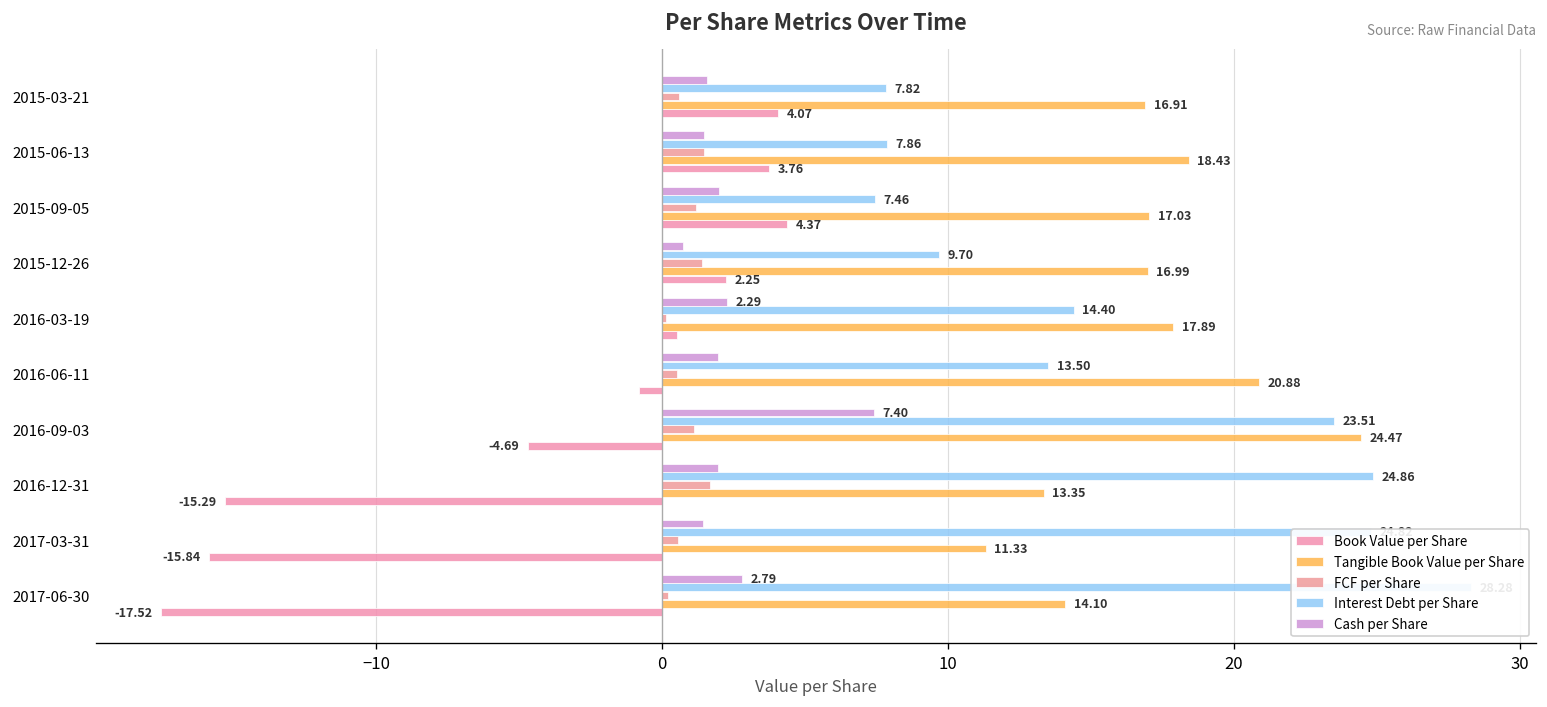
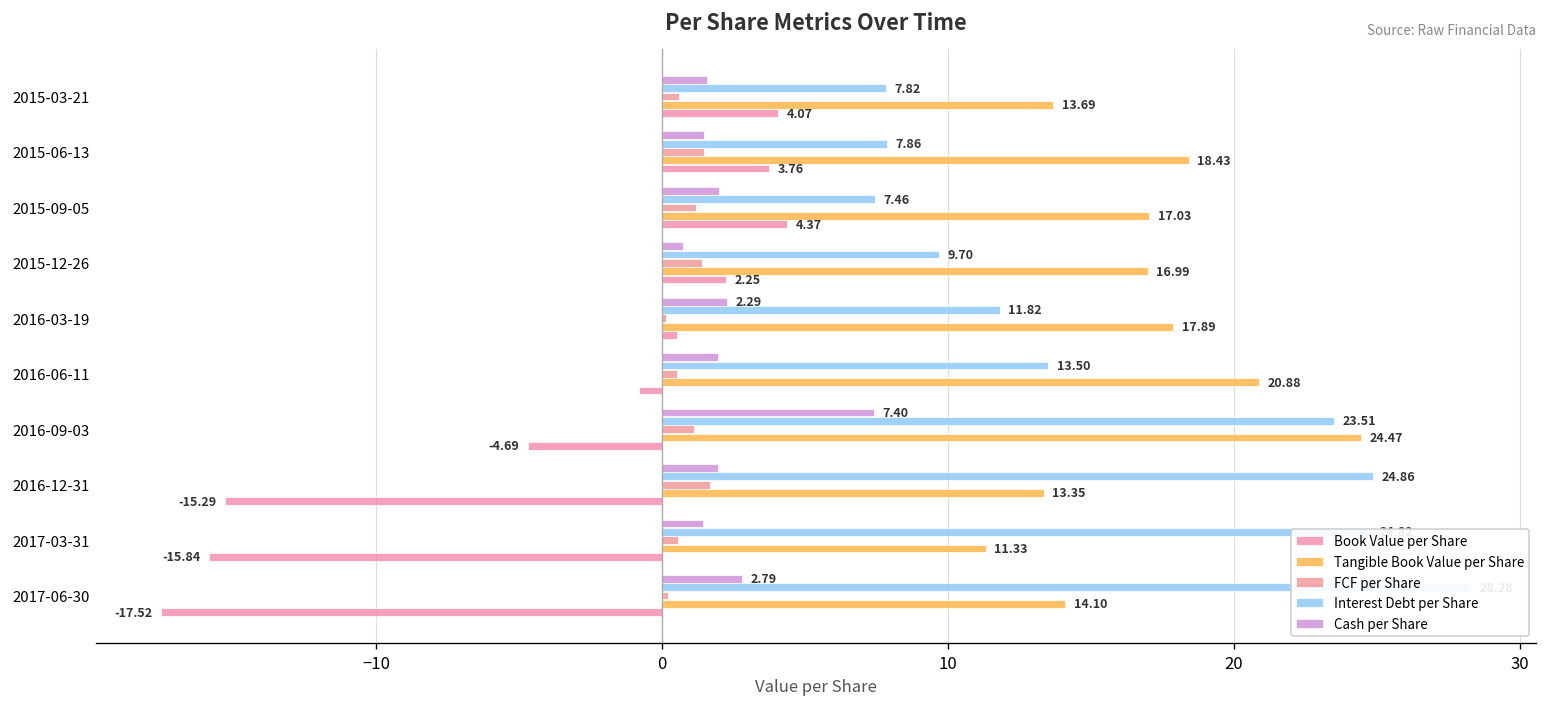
  {
    "Tangible Book Value per Share": {
-     "2015-03-21": 16.91,
+     "2015-03-21": 13.69,
      "2015-06-13": 18.43,
      "2015-09-05": 17.03,
      "2015-12-26": 16.99,
      "2016-03-19": 17.89,
      "2016-06-11": 20.88,
      "2016-09-03": 24.47,
      "2016-12-31": 13.35,
      "2017-03-31": 11.33,
      "2017-06-30": 14.10
    },
    "Interest Debt per Share": {
      "2015-03-21": 7.82,
      "2015-06-13": 7.86,
      "2015-09-05": 7.46,
      "2015-12-26": 9.70,
-     "2016-03-19": 14.40,
+     "2016-03-19": 11.82,
      "2016-06-11": 13.50,
      "2016-09-03": 23.51,
      "2016-12-31": 24.86,
      "2017-03-31": 24.82
    }
  }
